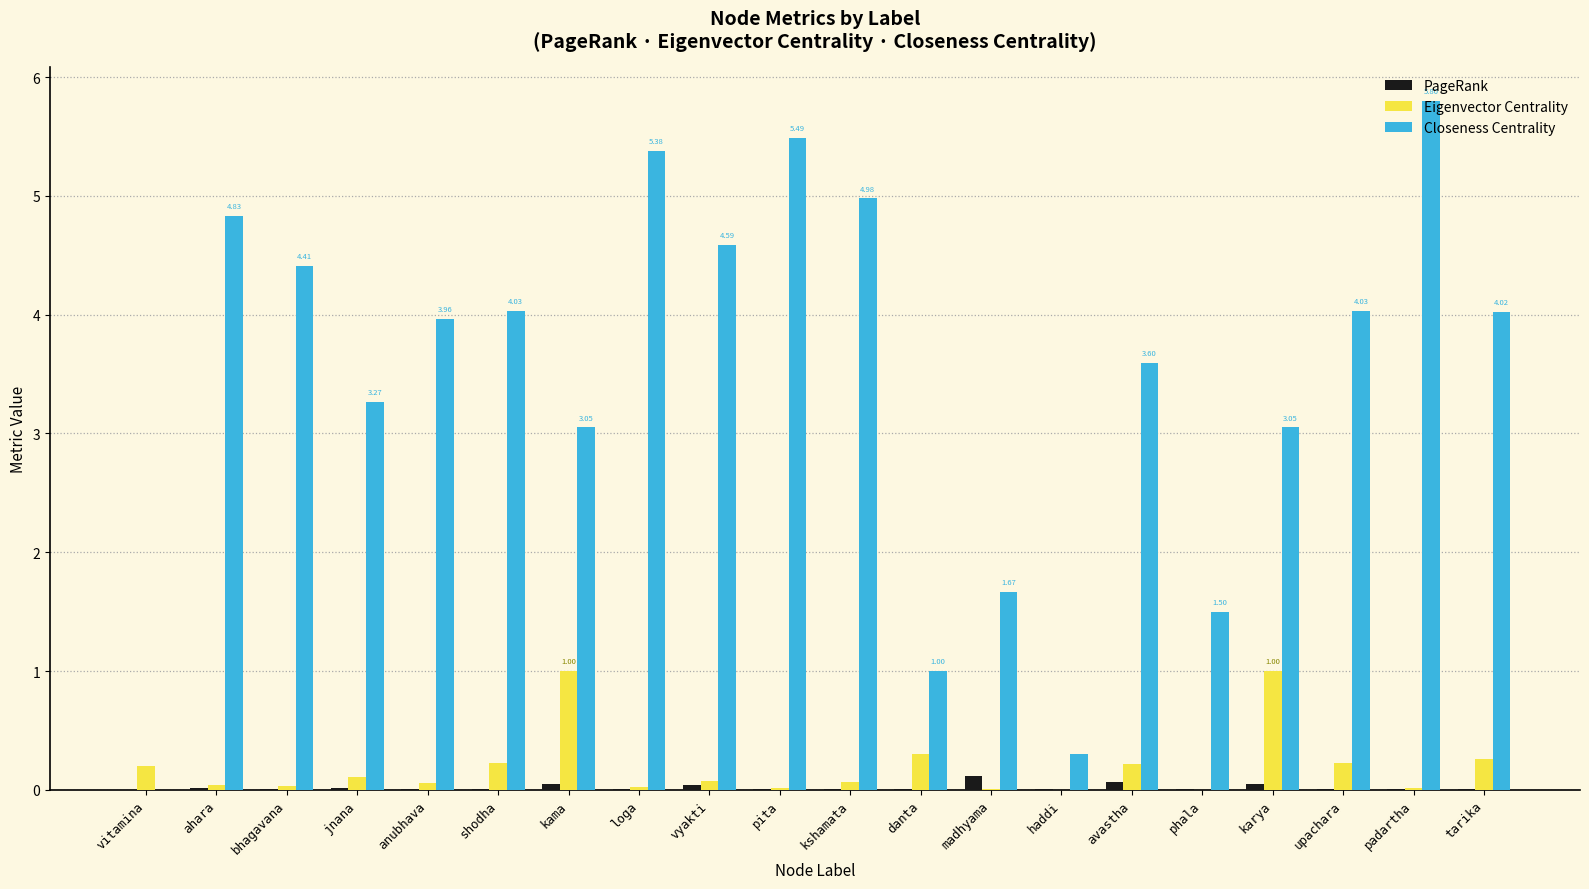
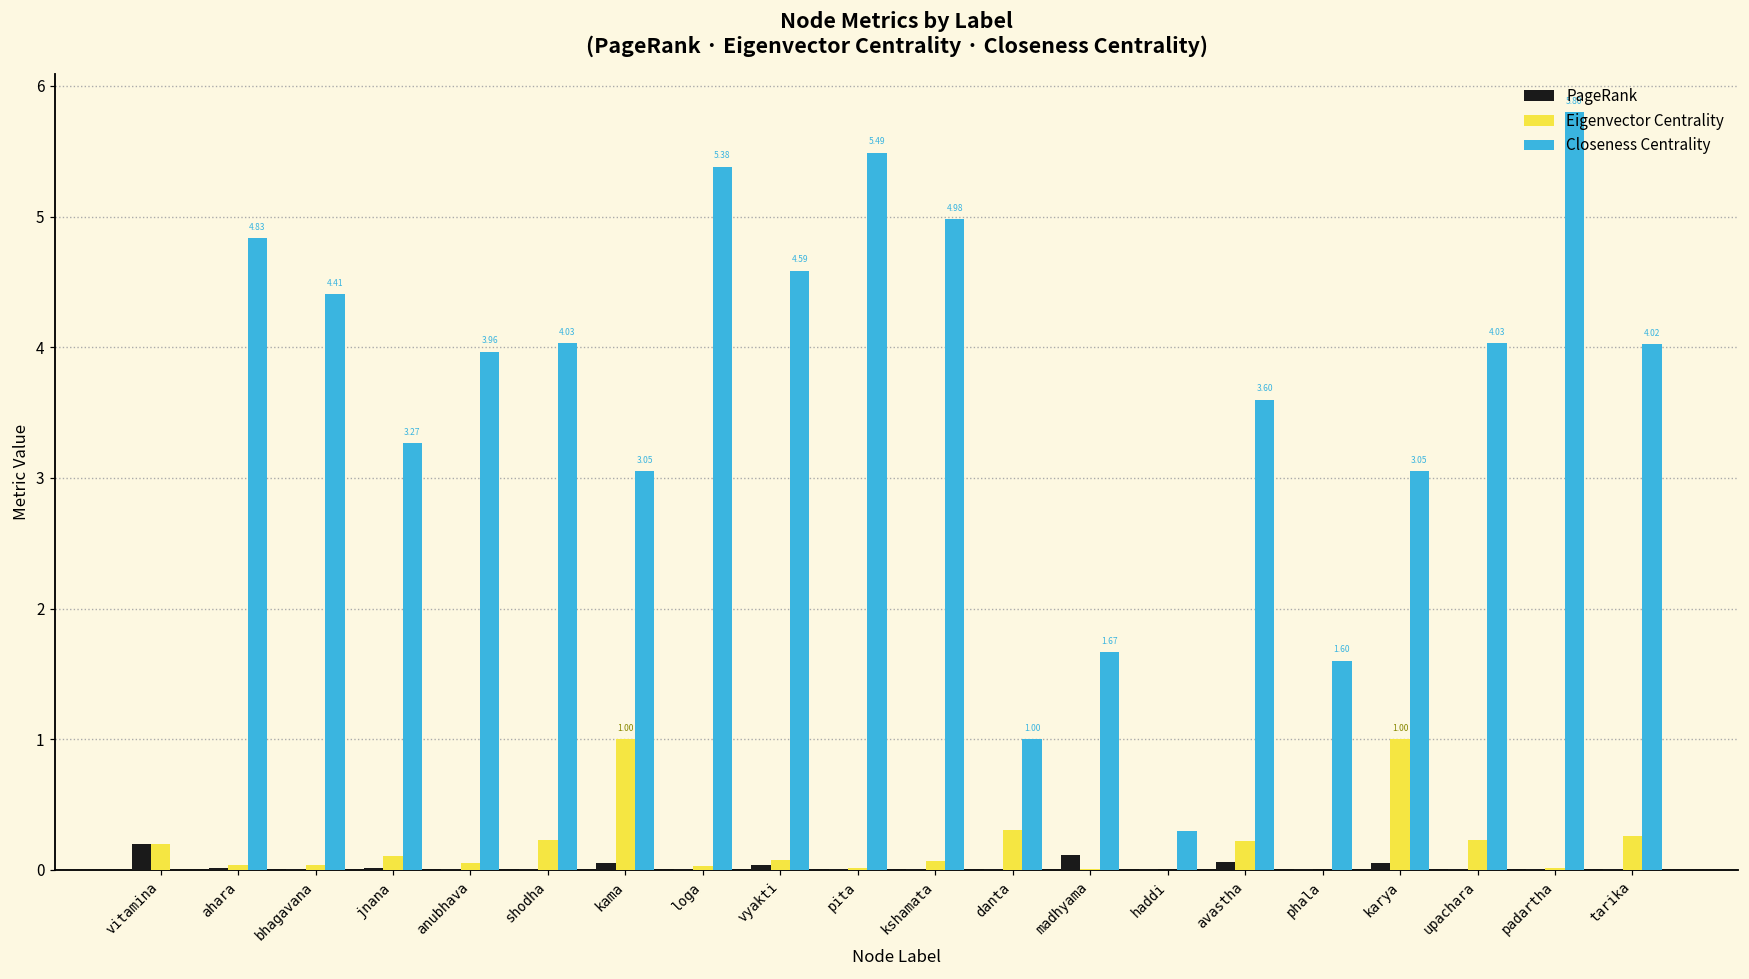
  {
    "PageRank": {
-     "vitamina": 0.0,
+     "vitamina": 0.2,
      "kama": 0.05,
      "vyakti": 0.04,
      "madhyama": 0.1,
      "avastha": 0.06,
      "karya": 0.05
    },
    "Eigenvector Centrality": {
      "kama": 1.00,
      "karya": 1.00
    },
    "Closeness Centrality": {
      "ahara": 4.83,
      "bhagavana": 4.41,
      "jnana": 3.27,
      "anubhava": 3.96,
      "shodha": 4.03,
      "kama": 3.05,
      "loga": 5.38,
      "vyakti": 4.59,
      "pita": 5.49,
      "kshamata": 4.98,
      "danta": 1.00,
      "madhyama": 1.67,
      "avastha": 3.60,
-     "phala": 1.50,
+     "phala": 1.60,
      "karya": 3.05,
      "upachara": 4.03,
      "padartha": 5.80,
      "tarika": 4.02
    }
  }
